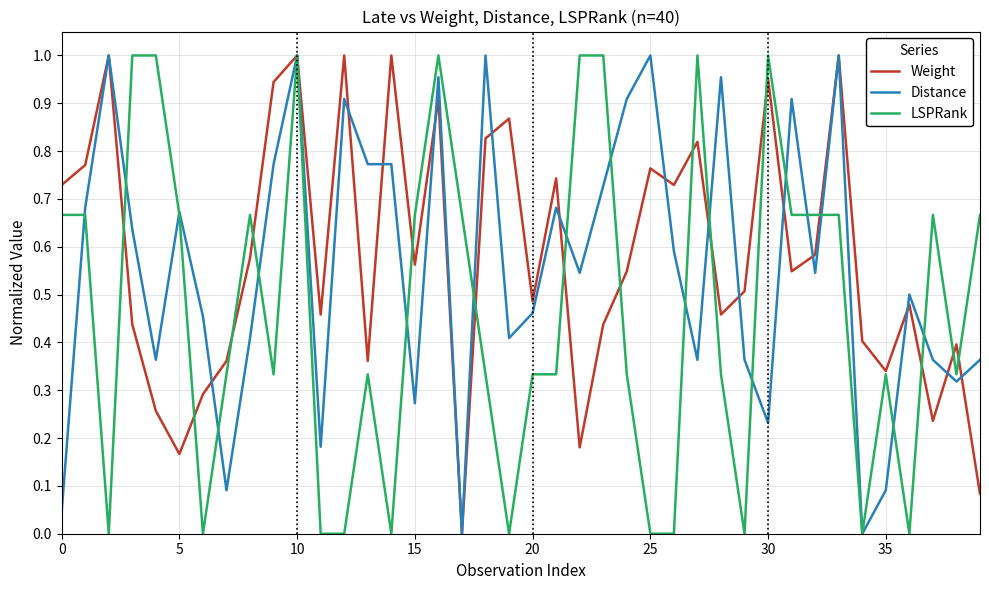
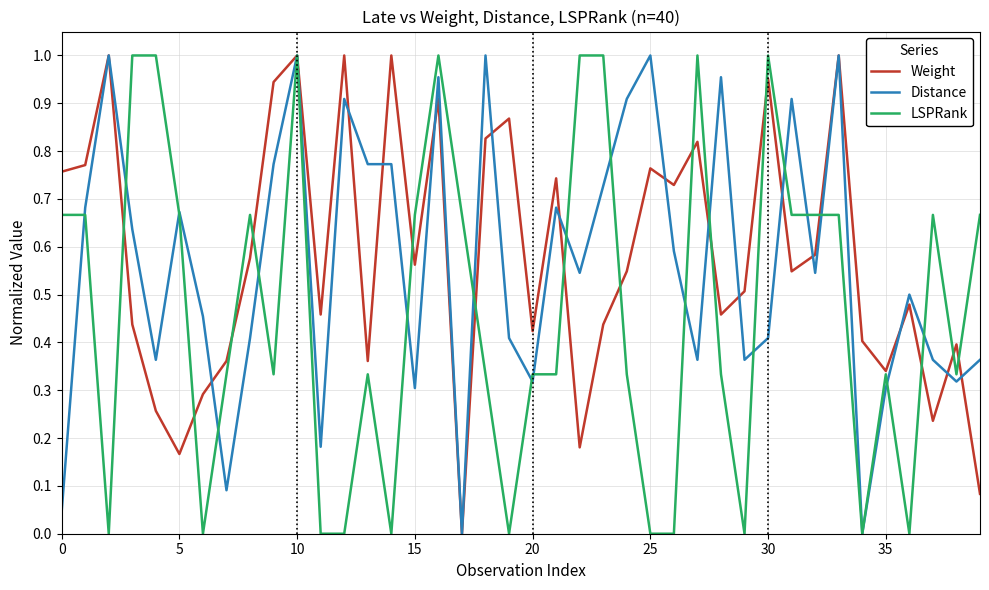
  {
    "Weight": {
-     "0": 0.73,
+     "0": 0.76,
      "5": 0.17,
      "15": 0.56,
-     "20": 0.49,
+     "20": 0.42,
      "25": 0.76,
      "30": 0.95,
      "35": 0.34
    },
    "Distance": {
      "0": 0.05,
      "5": 0.67,
-     "15": 0.27,
-     "20": 0.46,
+     "15": 0.30,
+     "20": 0.32,
      "25": 1.00,
-     "30": 0.23,
-     "35": 0.09
+     "30": 0.41,
+     "35": 0.30
    },
    "LSPRank": {
      "0": 0.67,
      "5": 0.67,
      "15": 0.67,
      "20": 0.33,
      "25": 0.00,
      "30": 1.00,
      "35": 0.33
    }
  }
